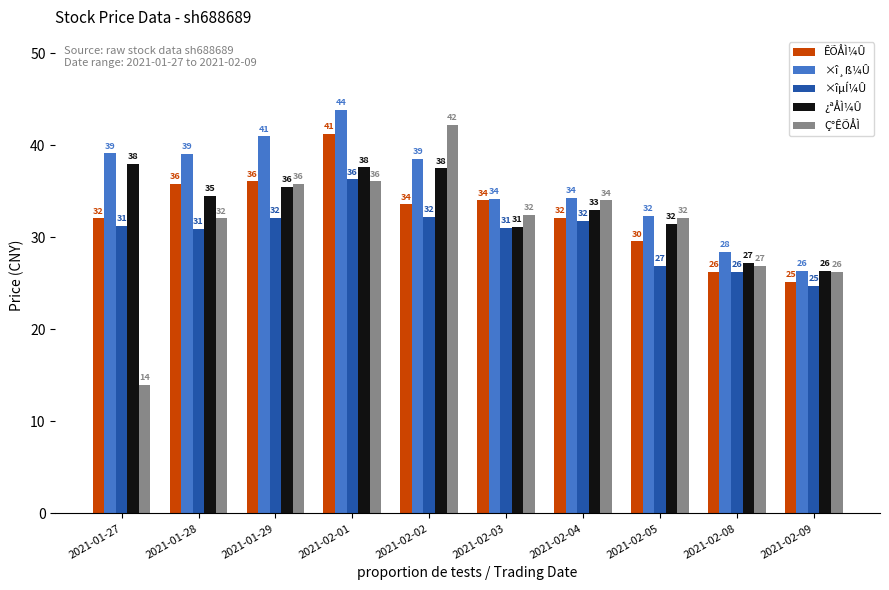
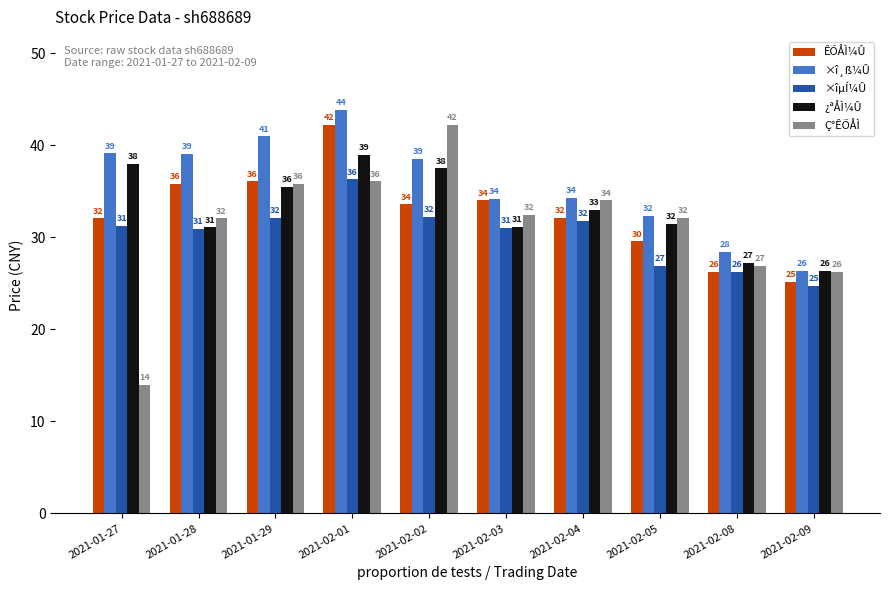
  {
    "ÊÕÅÌ¼Û": {
      "2021-01-27": 32,
      "2021-01-28": 36,
      "2021-01-29": 36,
-     "2021-02-01": 41,
+     "2021-02-01": 42,
      "2021-02-02": 34,
      "2021-02-03": 34,
      "2021-02-04": 32,
      "2021-02-05": 30,
      "2021-02-08": 26,
      "2021-02-09": 25
    },
    "¿ªÅÌ¼Û": {
      "2021-01-27": 38,
-     "2021-01-28": 35,
+     "2021-01-28": 31,
      "2021-01-29": 36,
-     "2021-02-01": 38,
+     "2021-02-01": 39,
      "2021-02-02": 38,
      "2021-02-03": 31,
      "2021-02-04": 33,
      "2021-02-05": 32,
      "2021-02-08": 27,
      "2021-02-09": 26
    },
    "Ç°ÊÕÅÌ": {
      "2021-01-27": 14,
      "2021-01-28": 32,
      "2021-01-29": 36,
      "2021-02-01": 36,
      "2021-02-02": 42,
      "2021-02-03": 32,
      "2021-02-04": 34,
      "2021-02-05": 32,
      "2021-02-08": 27,
      "2021-02-09": 26
    }
  }
